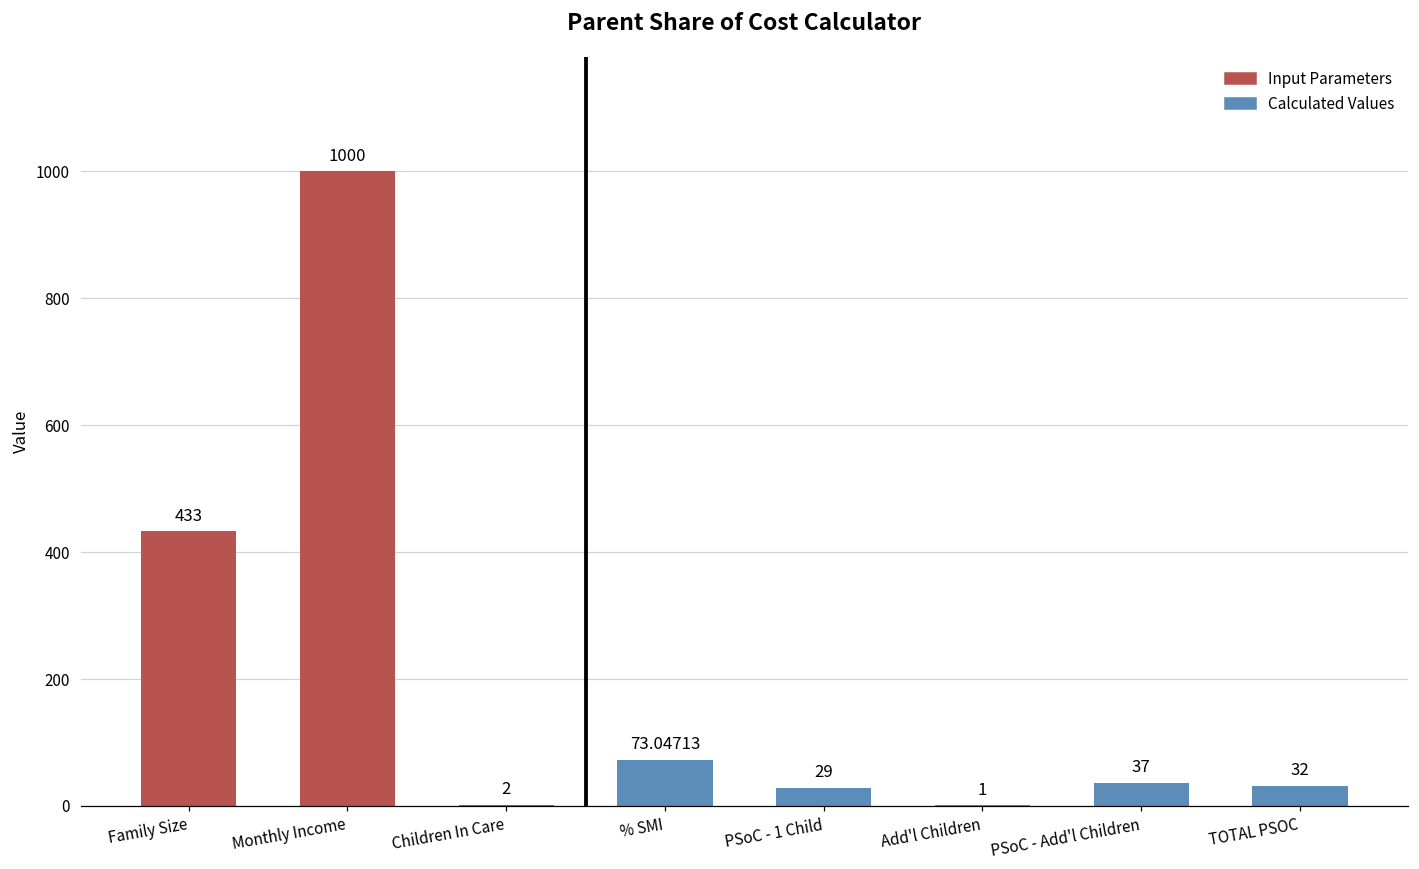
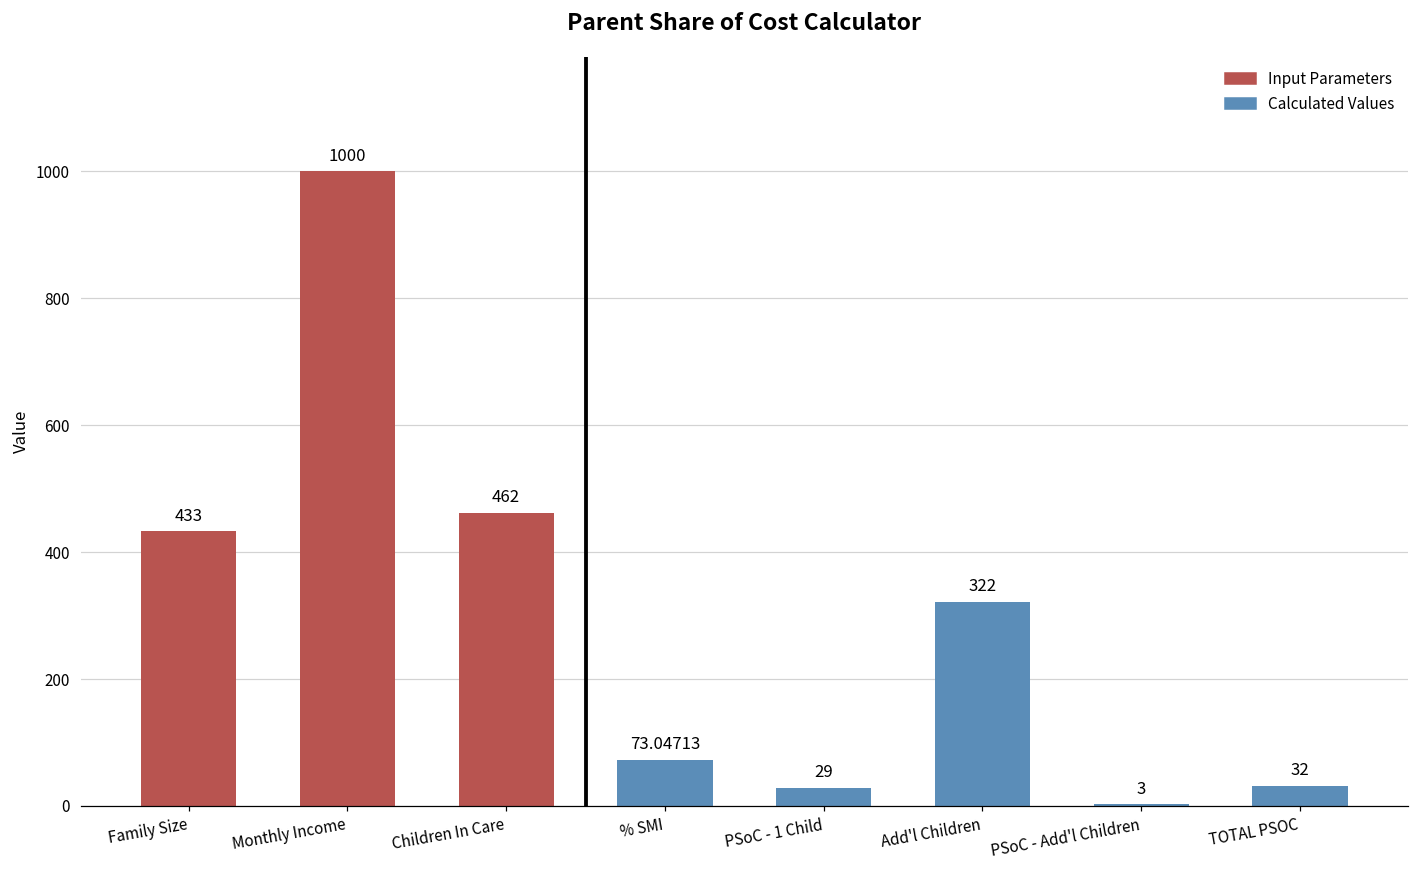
  {
    "Family Size": 433,
    "Monthly Income": 1000,
-   "Children In Care": 2,
+   "Children In Care": 462,
    "% SMI": 73.04713,
    "PSoC - 1 Child": 29,
-   "Add'l Children": 1,
-   "PSoC - Add'l Children": 37,
+   "Add'l Children": 322,
+   "PSoC - Add'l Children": 3,
    "TOTAL PSOC": 32
  }
